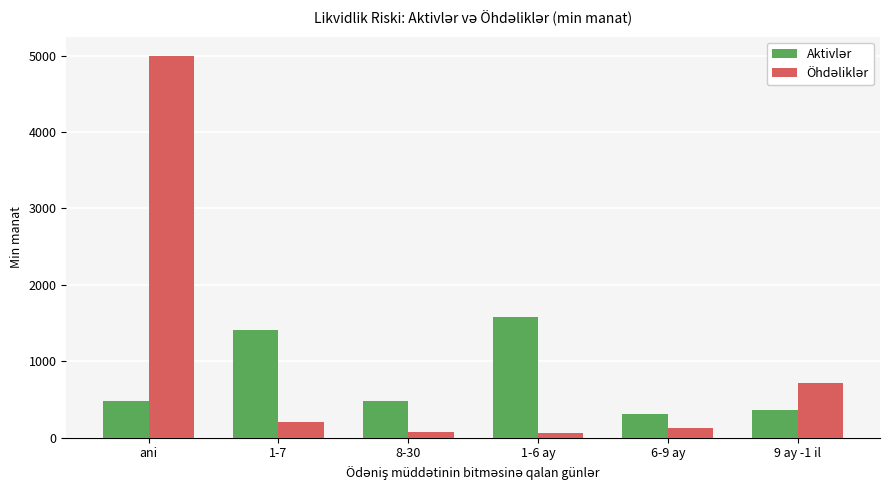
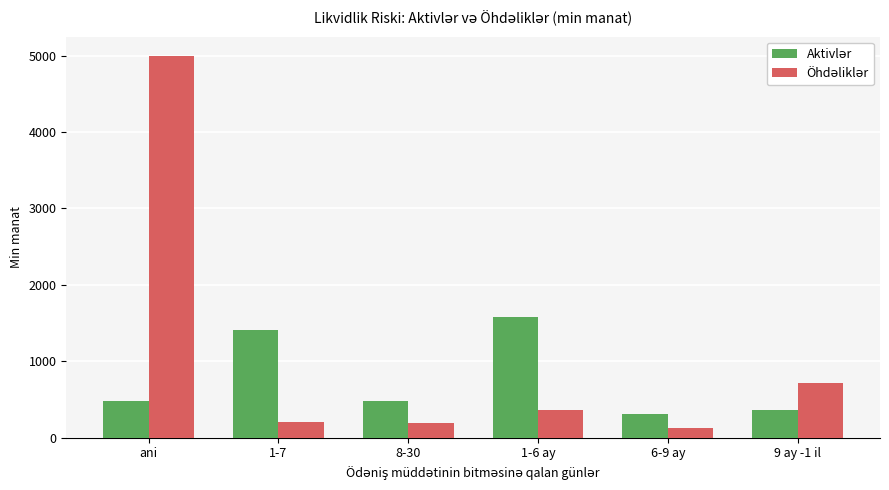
  {
    "Aktivlər": {
      "ani": 500,
      "1-7": 1400,
      "8-30": 500,
      "1-6 ay": 1600,
      "6-9 ay": 300,
      "9 ay -1 il": 400
    },
    "Öhdəliklər": {
      "ani": 5000,
      "1-7": 200,
-     "8-30": 100,
-     "1-6 ay": 100,
+     "8-30": 200,
+     "1-6 ay": 400,
      "6-9 ay": 100,
      "9 ay -1 il": 700
    }
  }
